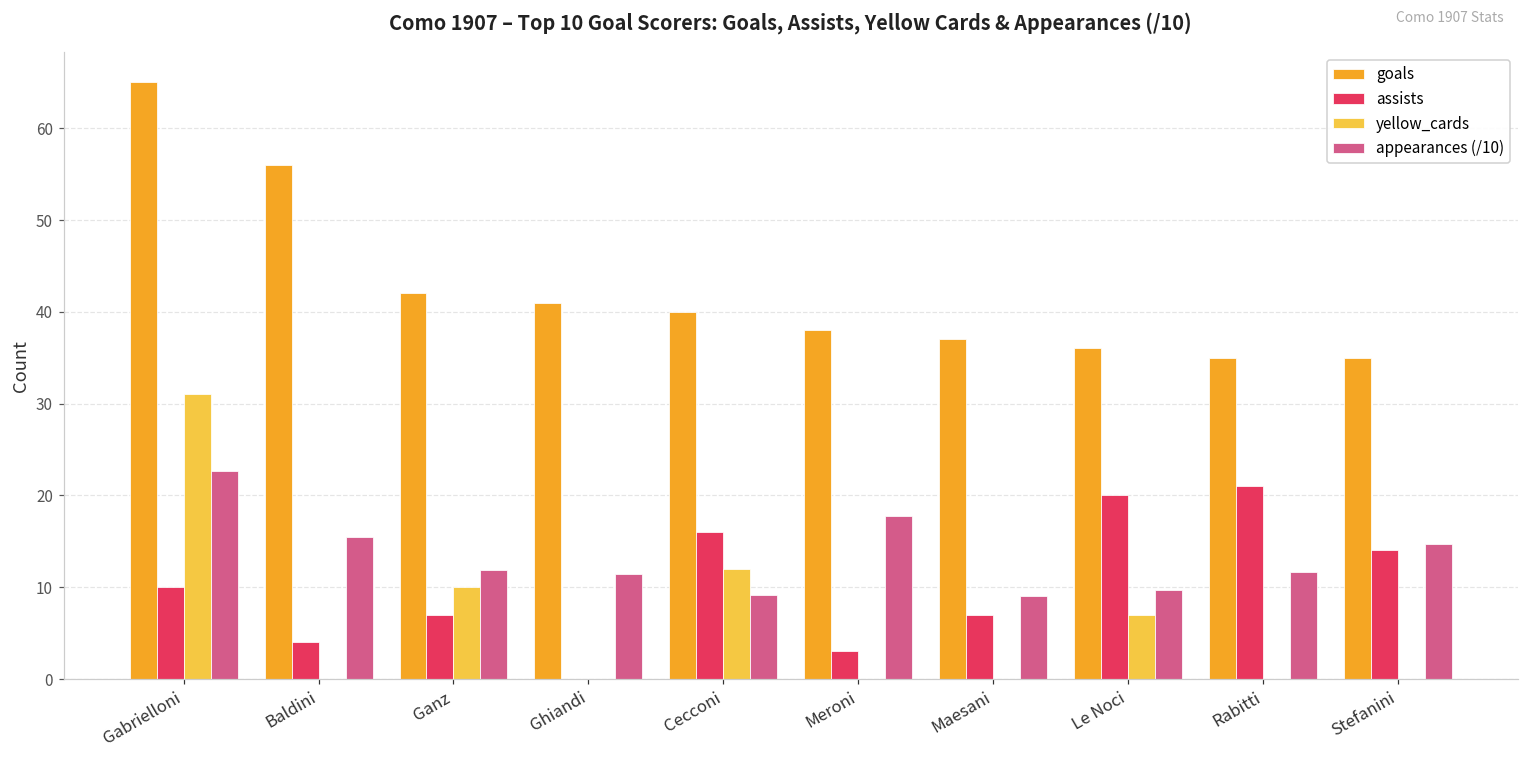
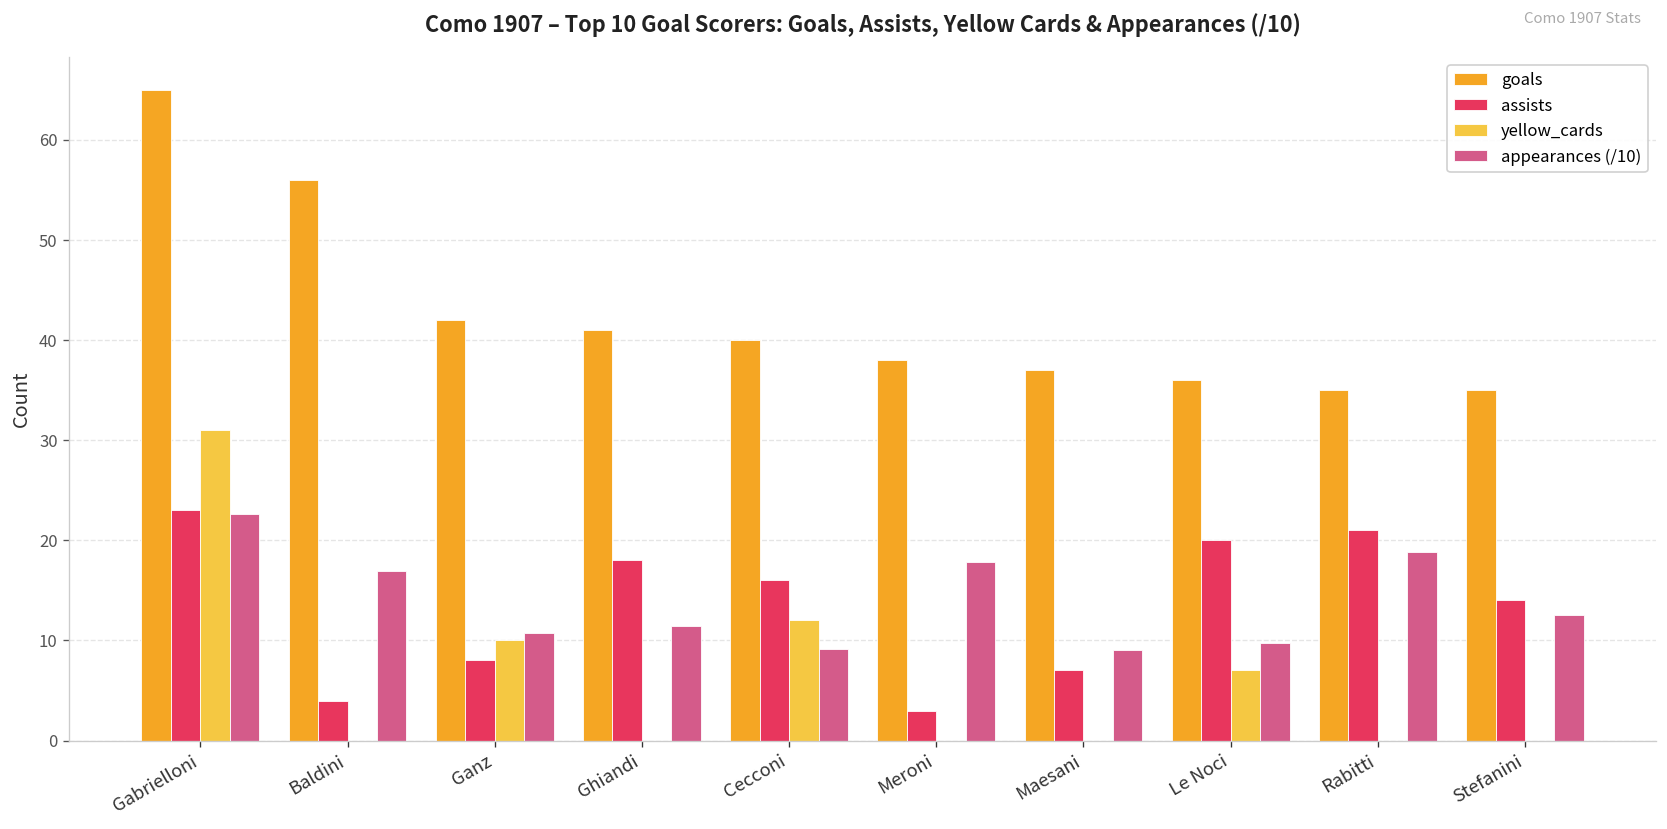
  {
    "assists": {
-     "Gabrielloni": 10,
+     "Gabrielloni": 23,
      "Baldini": 4,
-     "Ganz": 7,
-     "Ghiandi": 0,
+     "Ganz": 8,
+     "Ghiandi": 18,
      "Cecconi": 16,
      "Meroni": 3,
      "Maesani": 7,
      "Le Noci": 20,
      "Rabitti": 21,
      "Stefanini": 14
    },
    "appearances (/10)": {
      "Gabrielloni": 23,
-     "Baldini": 16,
-     "Ganz": 12,
+     "Baldini": 17,
+     "Ganz": 11,
      "Ghiandi": 11,
      "Cecconi": 9,
      "Meroni": 18,
      "Maesani": 9,
      "Le Noci": 10,
-     "Rabitti": 12,
-     "Stefanini": 15
+     "Rabitti": 19,
+     "Stefanini": 13
    }
  }
